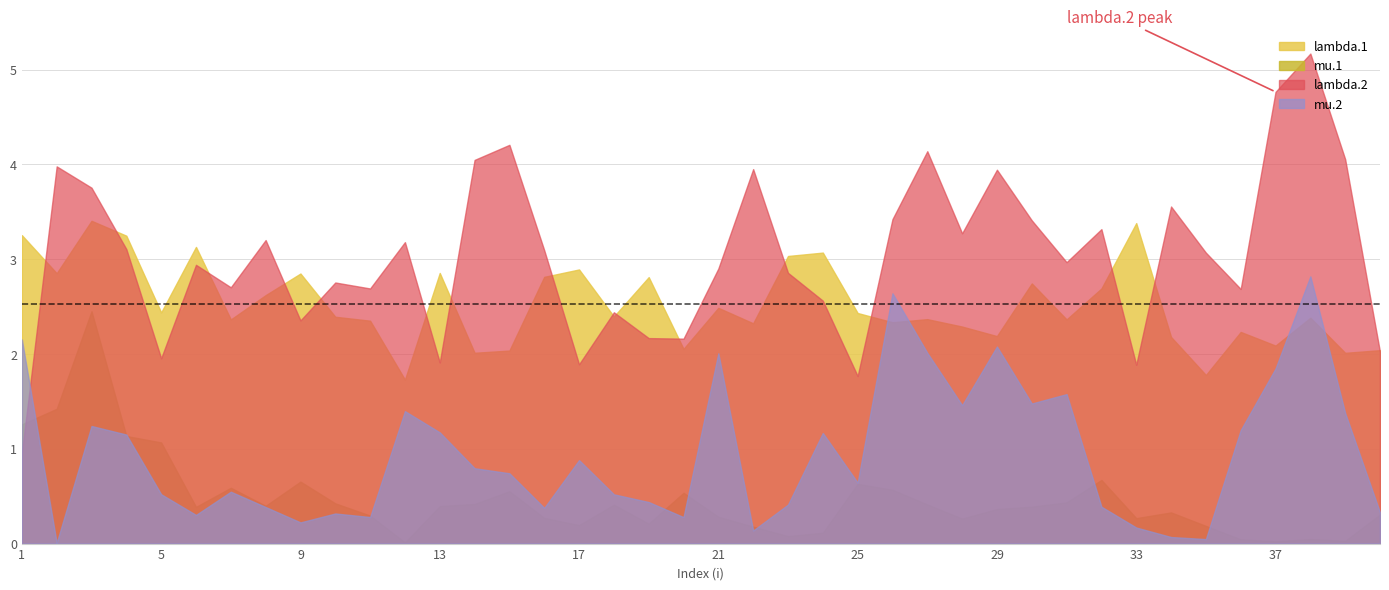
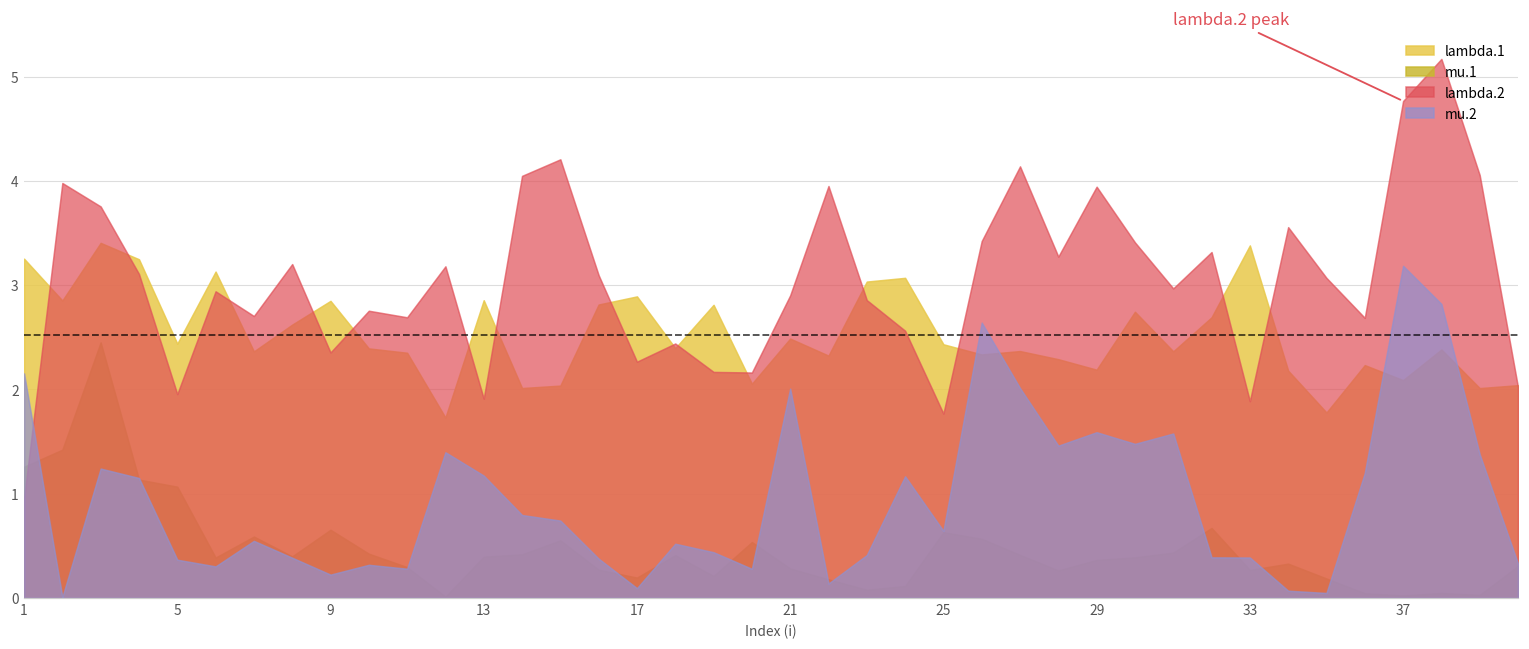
  {
    "lambda.2": {
      "1": 1.0,
      "5": 2.0,
      "9": 2.4,
      "13": 1.9,
-     "17": 1.9,
+     "17": 2.3,
      "21": 2.9,
      "25": 1.8,
      "29": 3.9,
      "33": 1.9
    },
    "mu.2": {
      "1": 2.2,
-     "5": 0.5,
+     "5": 0.4,
      "9": 0.2,
      "13": 1.2,
-     "17": 0.9,
+     "17": 0.1,
      "21": 2.0,
-     "29": 2.1,
-     "33": 0.2,
-     "37": 1.8
+     "29": 1.6,
+     "33": 0.4,
+     "37": 3.2
    }
  }
